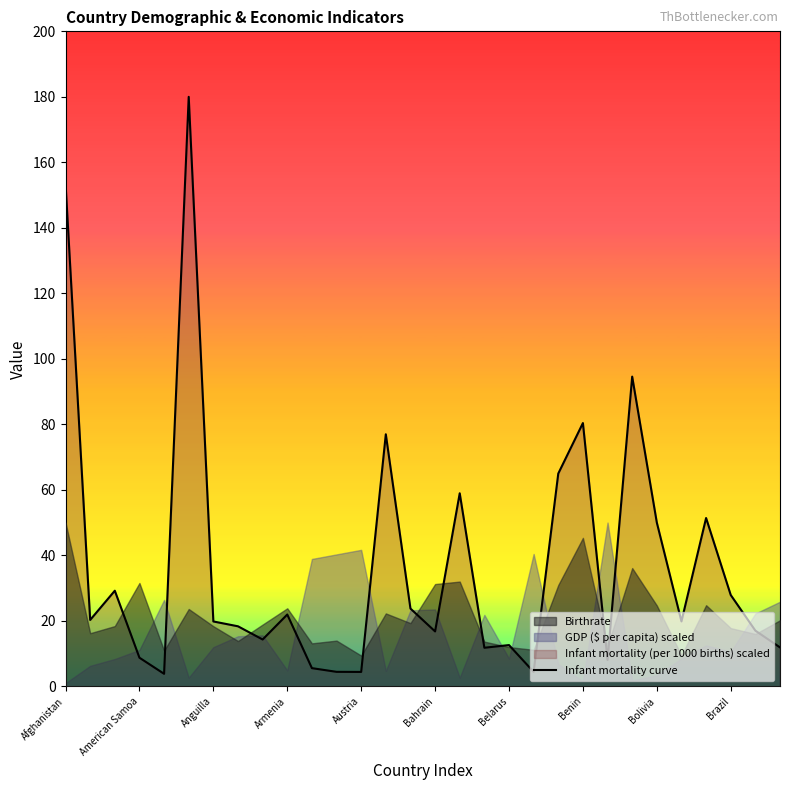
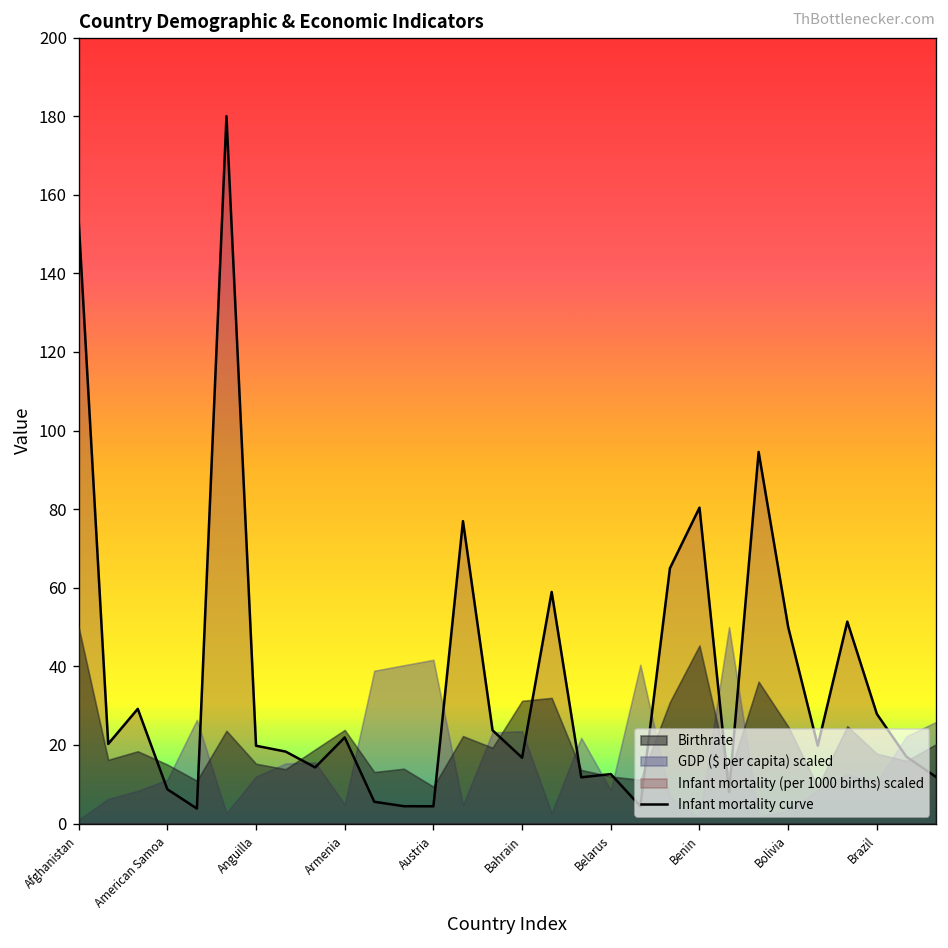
  {
    "Birthrate": {
      "Afghanistan": 50,
-     "American Samoa": 32,
-     "Anguilla": 18,
+     "American Samoa": 15,
+     "Anguilla": 15,
      "Armenia": 24,
      "Austria": 9,
      "Bahrain": 31,
      "Benin": 45,
      "Bolivia": 25
    }
  }
